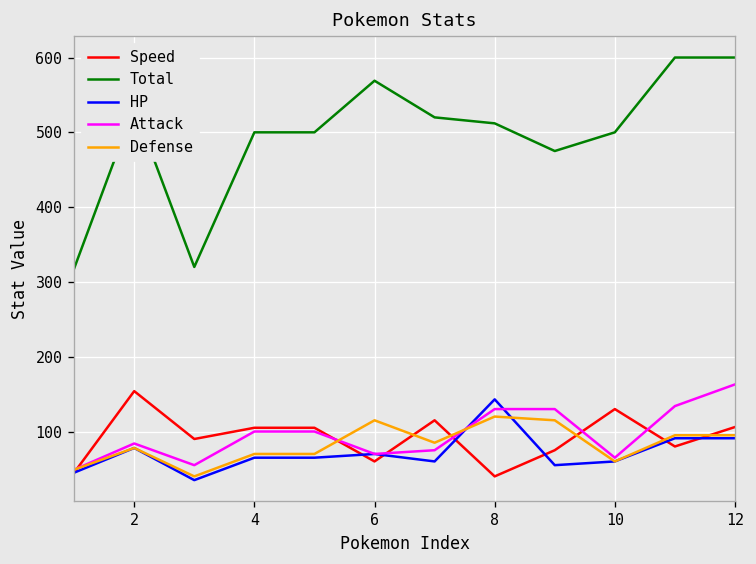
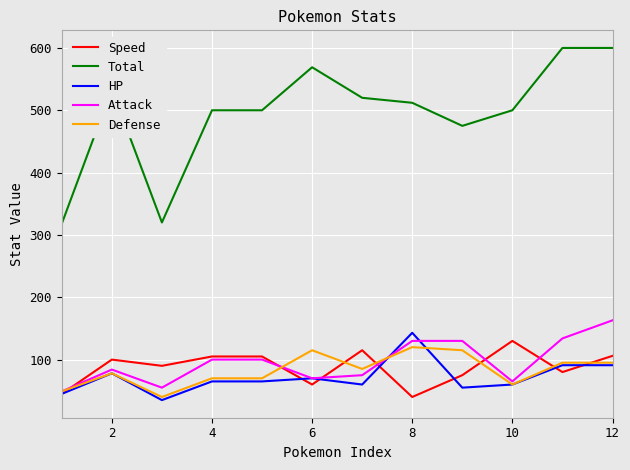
  {
    "Speed": {
-     "2": 150,
+     "2": 100,
      "4": 110,
      "6": 60,
      "8": 40,
      "10": 130,
      "12": 110
    },
    "Total": {
      "4": 500,
      "6": 570,
      "8": 510,
      "10": 500,
      "12": 600
    },
    "HP": {
      "4": 70,
      "8": 140
    },
    "Attack": {
      "2": 80,
      "4": 100,
      "8": 130,
      "10": 70,
      "12": 160
    },
    "Defense": {
      "4": 70,
      "6": 120,
      "8": 120
    }
  }
